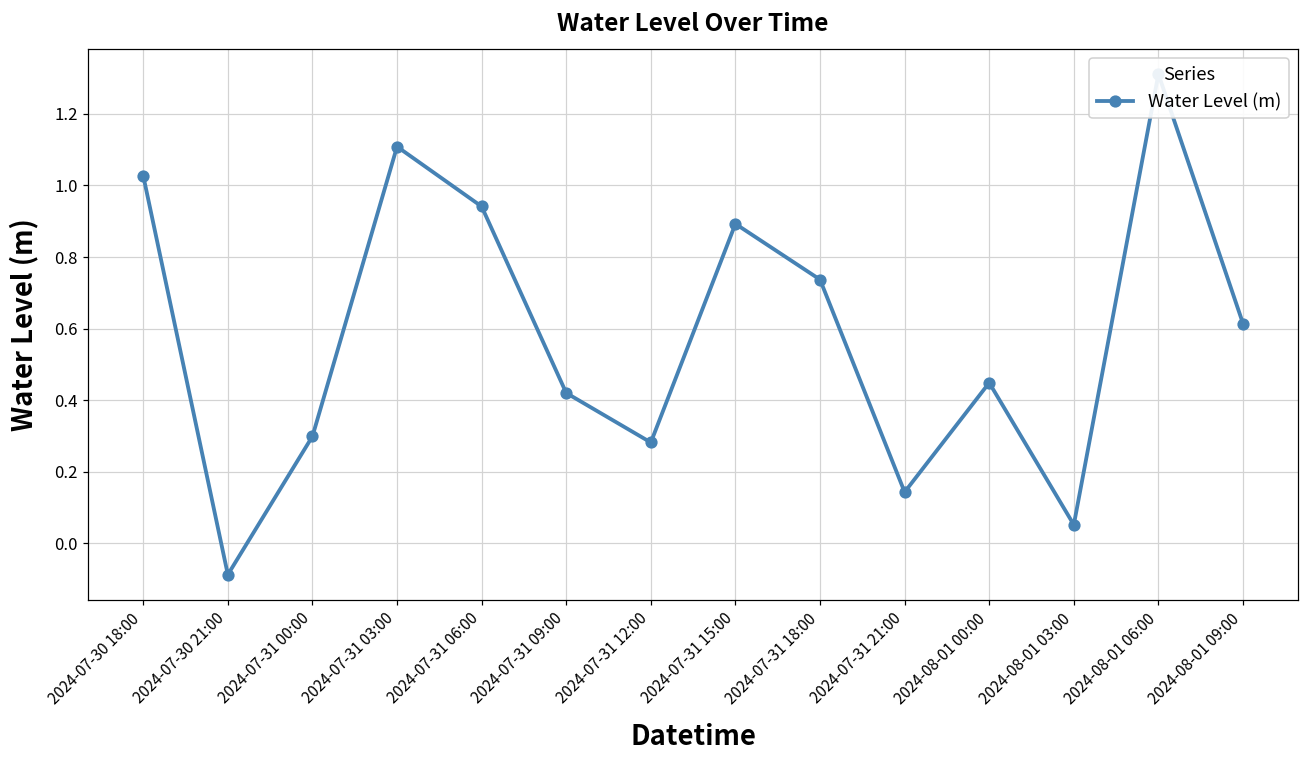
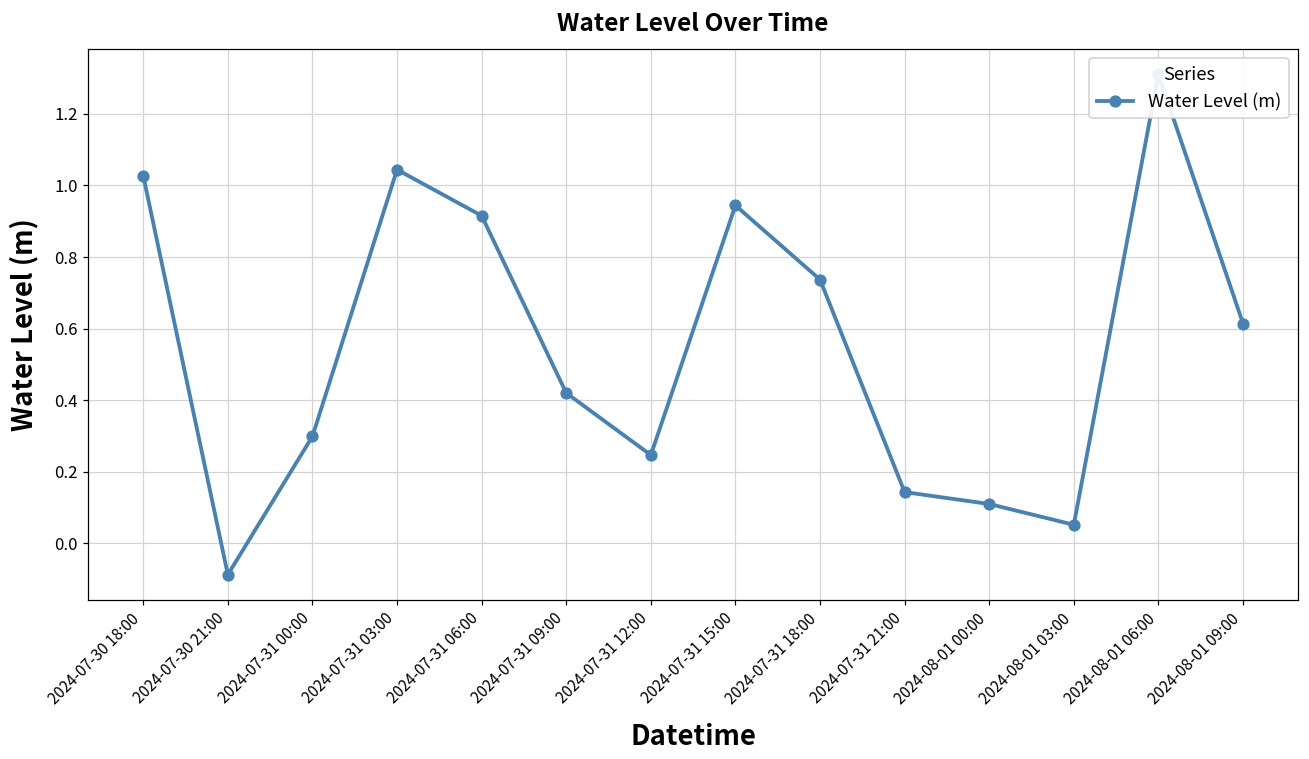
  {
    "2024-07-30 18:00": 1.03,
    "2024-07-30 21:00": -0.09,
    "2024-07-31 00:00": 0.30,
-   "2024-07-31 03:00": 1.11,
-   "2024-07-31 06:00": 0.94,
+   "2024-07-31 03:00": 1.04,
+   "2024-07-31 06:00": 0.92,
    "2024-07-31 09:00": 0.42,
-   "2024-07-31 12:00": 0.28,
-   "2024-07-31 15:00": 0.89,
+   "2024-07-31 12:00": 0.25,
+   "2024-07-31 15:00": 0.94,
    "2024-07-31 18:00": 0.74,
    "2024-07-31 21:00": 0.14,
-   "2024-08-01 00:00": 0.45,
+   "2024-08-01 00:00": 0.11,
    "2024-08-01 03:00": 0.05,
    "2024-08-01 09:00": 0.61
  }
